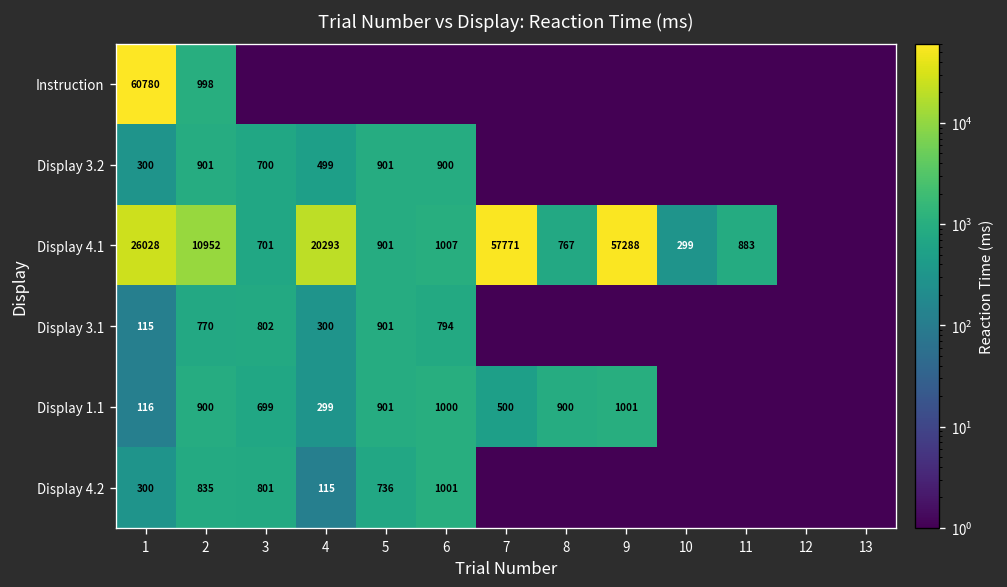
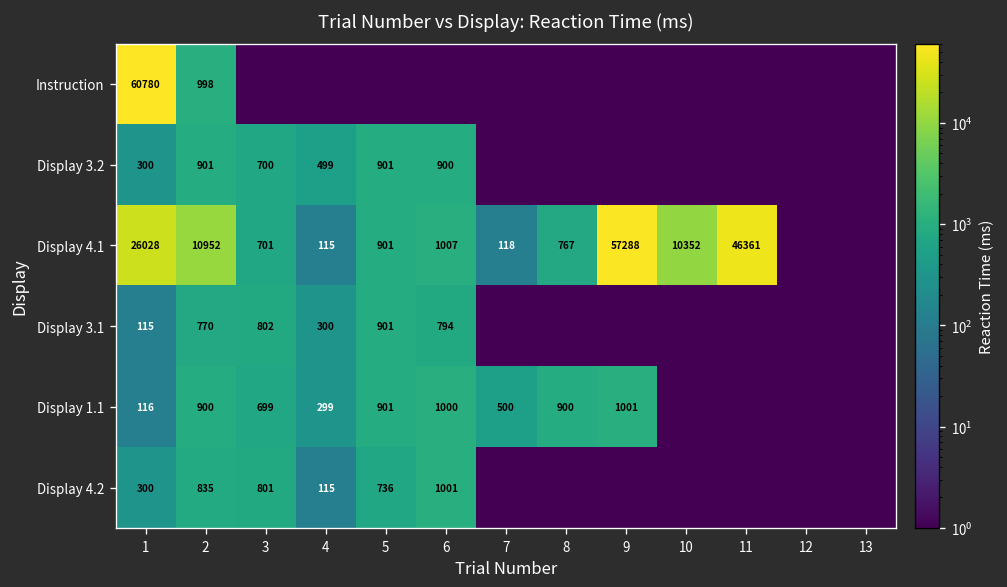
  {
    "Instruction": {
      "1": 60780,
      "2": 998
    },
    "Display 3.2": {
      "1": 300,
      "2": 901,
      "3": 700,
      "4": 499,
      "5": 901,
      "6": 900
    },
    "Display 4.1": {
      "1": 26028,
      "2": 10952,
      "3": 701,
-     "4": 20293,
+     "4": 115,
      "5": 901,
      "6": 1007,
-     "7": 57771,
+     "7": 118,
      "8": 767,
      "9": 57288,
-     "10": 299,
-     "11": 883
+     "10": 10352,
+     "11": 46361
    },
    "Display 3.1": {
      "1": 115,
      "2": 770,
      "3": 802,
      "4": 300,
      "5": 901,
      "6": 794
    },
    "Display 1.1": {
      "1": 116,
      "2": 900,
      "3": 699,
      "4": 299,
      "5": 901,
      "6": 1000,
      "7": 500,
      "8": 900,
      "9": 1001
    },
    "Display 4.2": {
      "1": 300,
      "2": 835,
      "3": 801,
      "4": 115,
      "5": 736,
      "6": 1001
    }
  }
